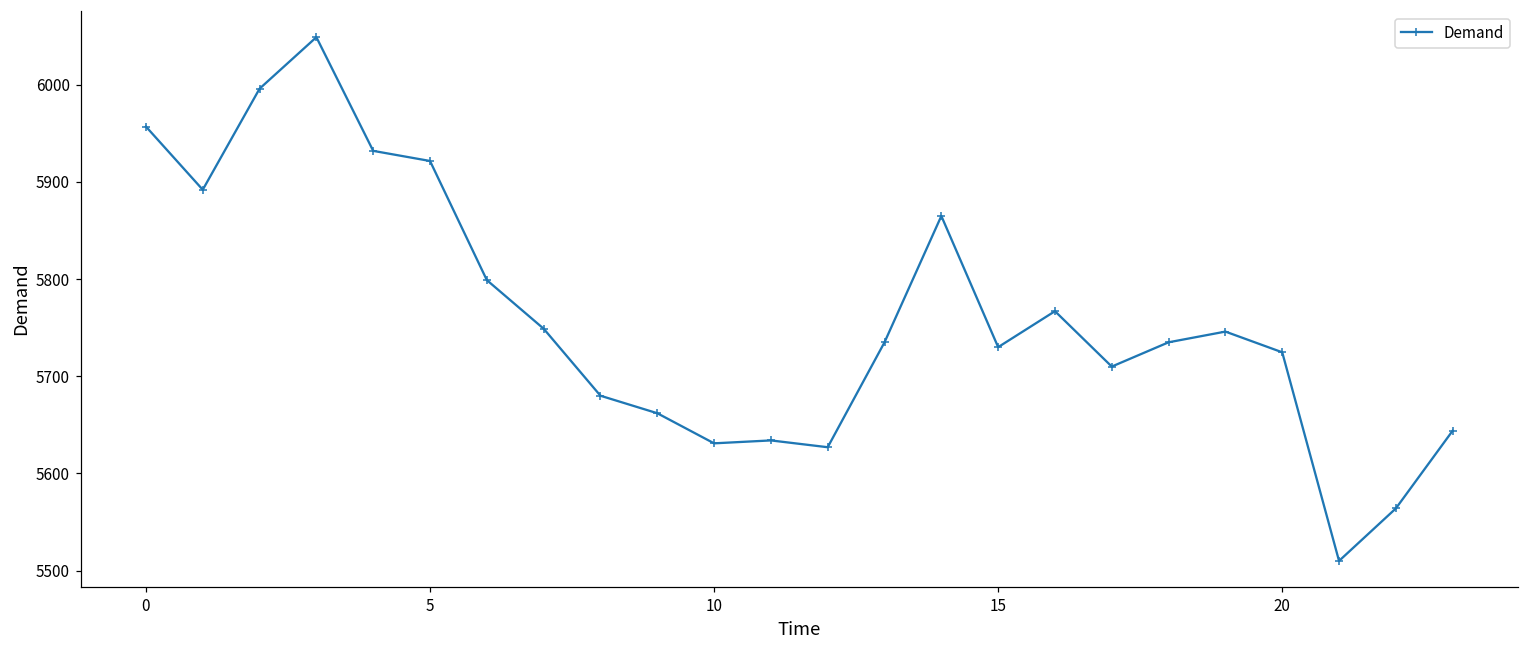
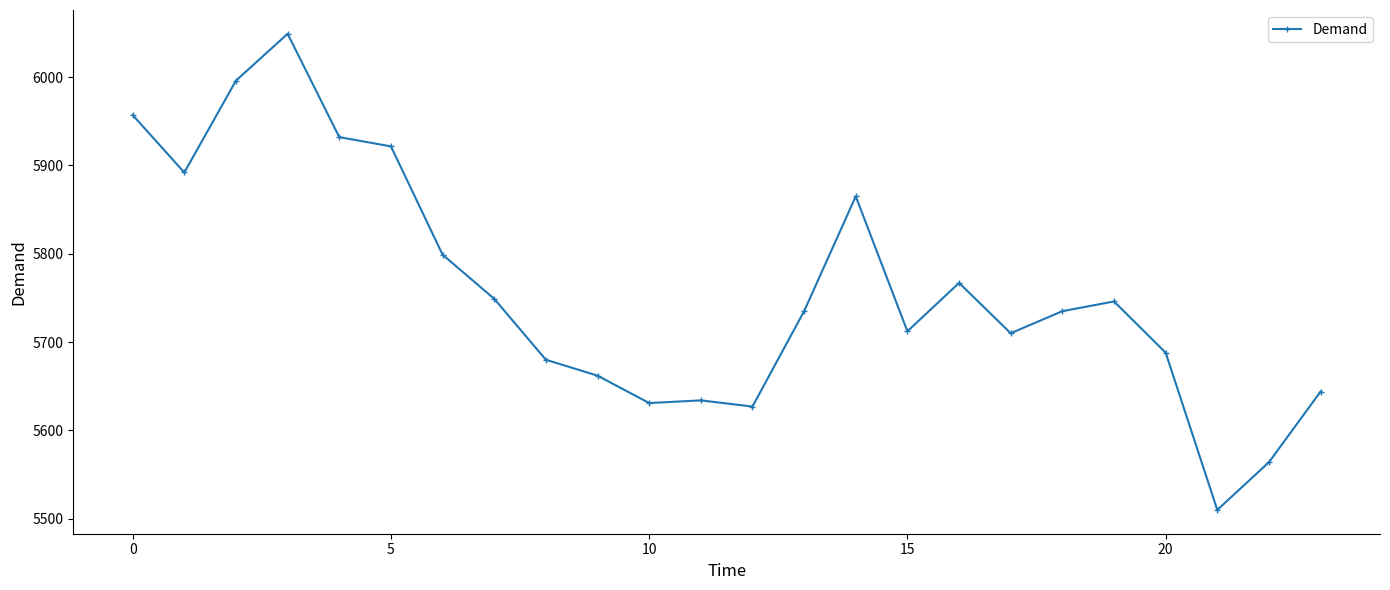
  {
    "0": 5960,
    "5": 5920,
    "10": 5630,
-   "15": 5730,
-   "20": 5720
+   "15": 5710,
+   "20": 5690
  }
